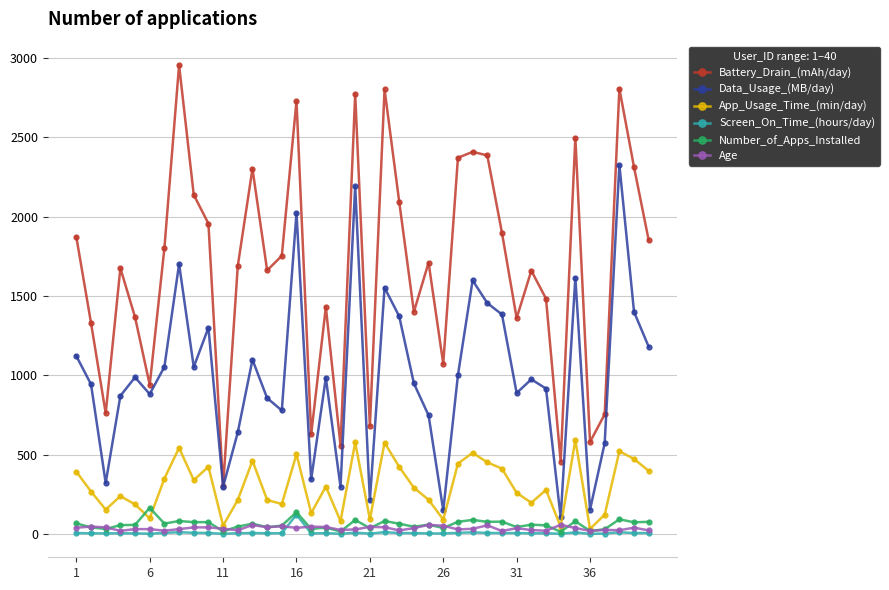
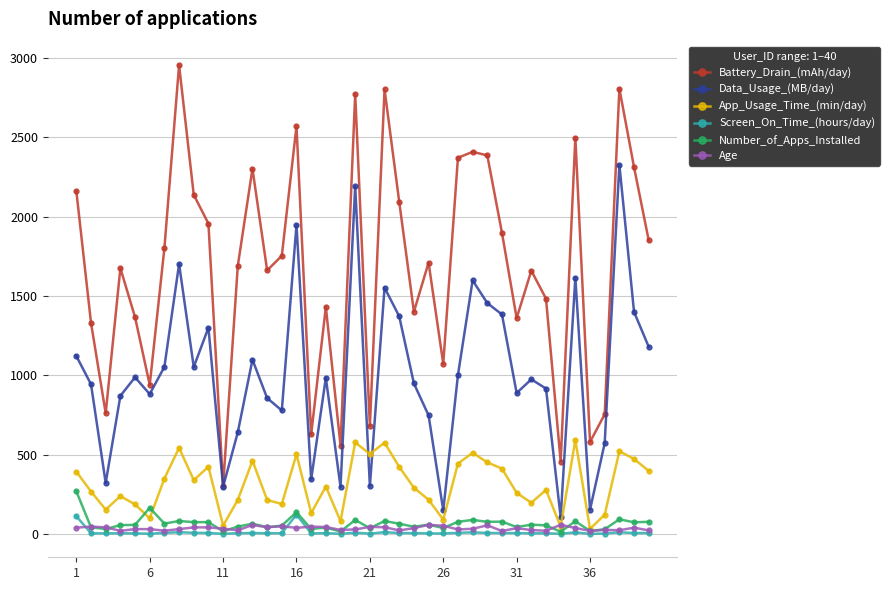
  {
    "Battery_Drain_(mAh/day)": {
-     "1": 1870,
+     "1": 2160,
      "6": 940,
-     "16": 2730,
+     "16": 2570,
      "21": 680,
      "26": 1070,
      "31": 1360,
      "36": 580
    },
    "Data_Usage_(MB/day)": {
      "1": 1120,
      "6": 880,
-     "16": 2030,
-     "21": 210,
+     "16": 1950,
+     "21": 300,
      "26": 150,
      "31": 890,
      "36": 150
    },
    "App_Usage_Time_(min/day)": {
      "1": 390,
      "6": 100,
      "11": 50,
      "16": 500,
-     "21": 90,
+     "21": 510,
      "26": 90,
      "31": 260
    },
    "Screen_On_Time_(hours/day)": {
-     "1": 10,
+     "1": 110,
      "6": 0,
      "21": 0,
      "26": 0,
      "31": 10,
      "36": 0
    },
    "Number_of_Apps_Installed": {
-     "1": 70,
+     "1": 270,
      "6": 170
    },
    "Age": {
      "1": 40,
      "6": 30,
      "11": 30,
      "16": 40
    }
  }
